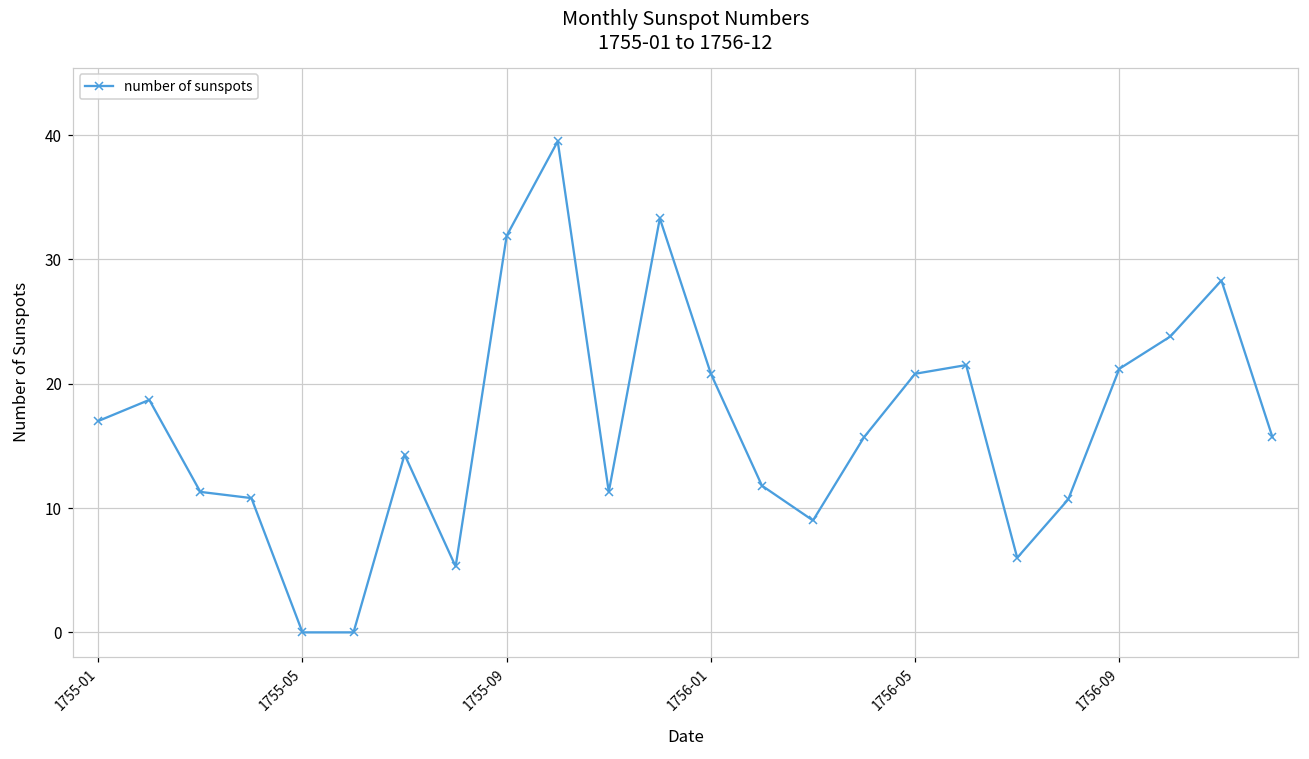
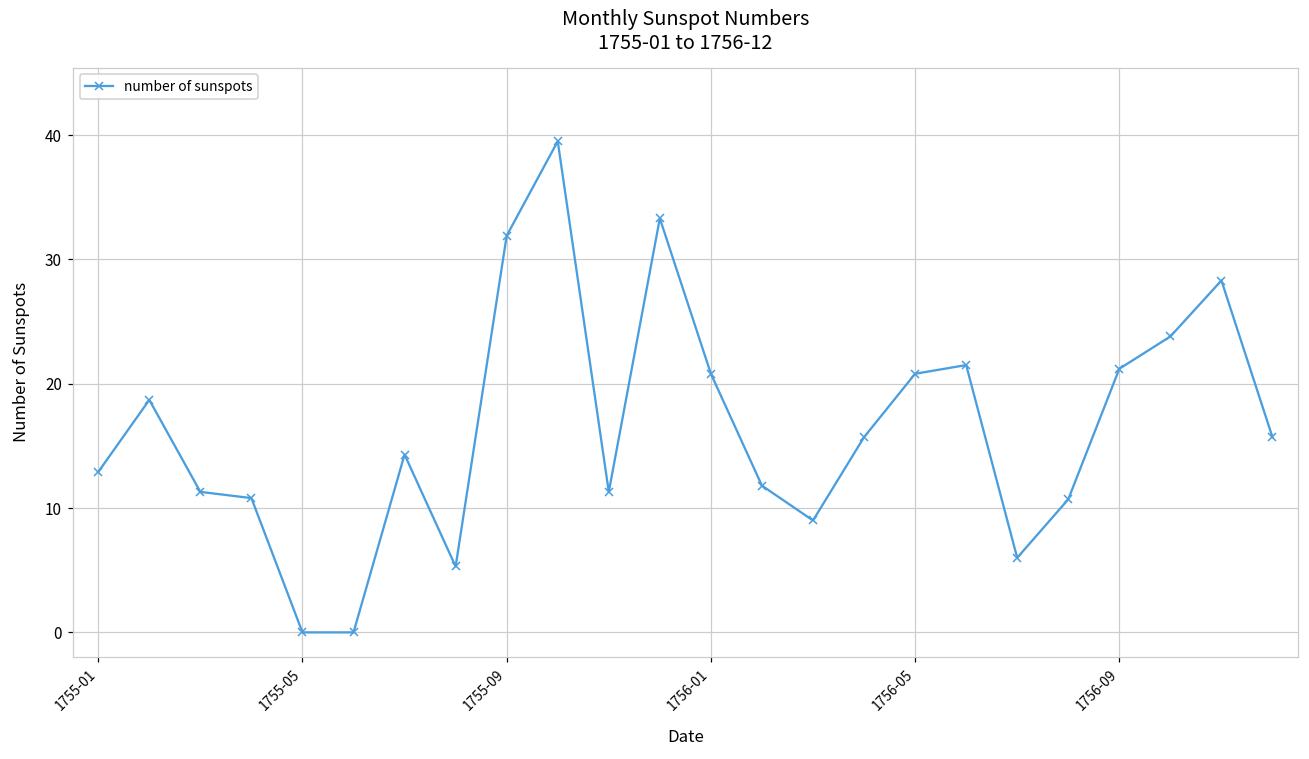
  {
-   "1755-01": 17.0,
+   "1755-01": 12.9,
    "1755-05": 0.0,
    "1755-09": 31.9,
    "1756-01": 20.8,
    "1756-05": 20.8,
    "1756-09": 21.2
  }
